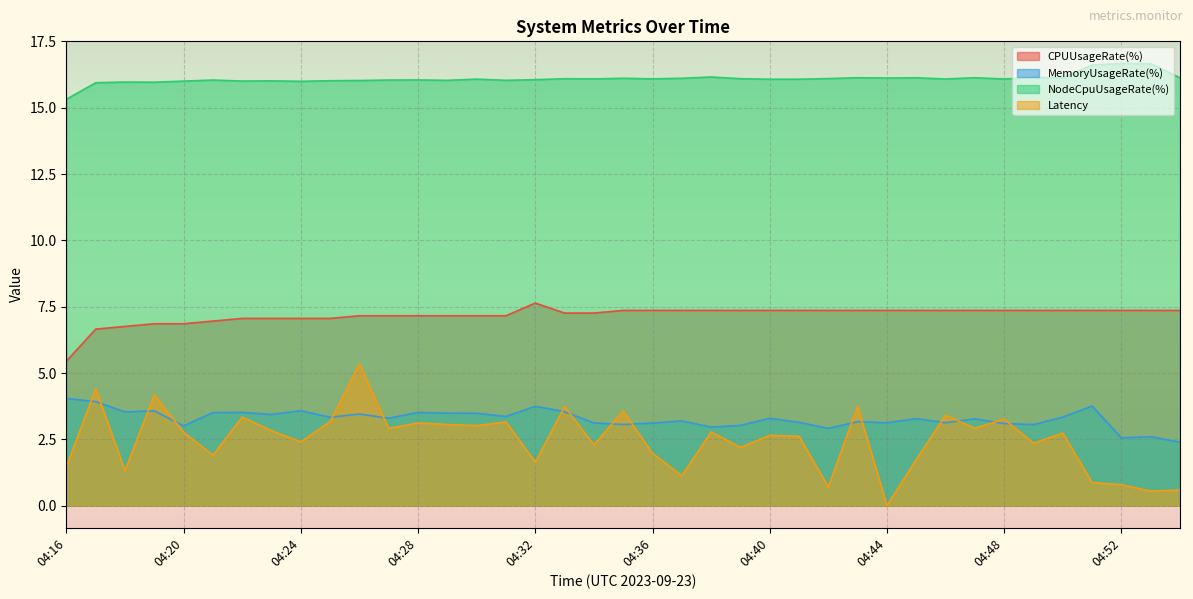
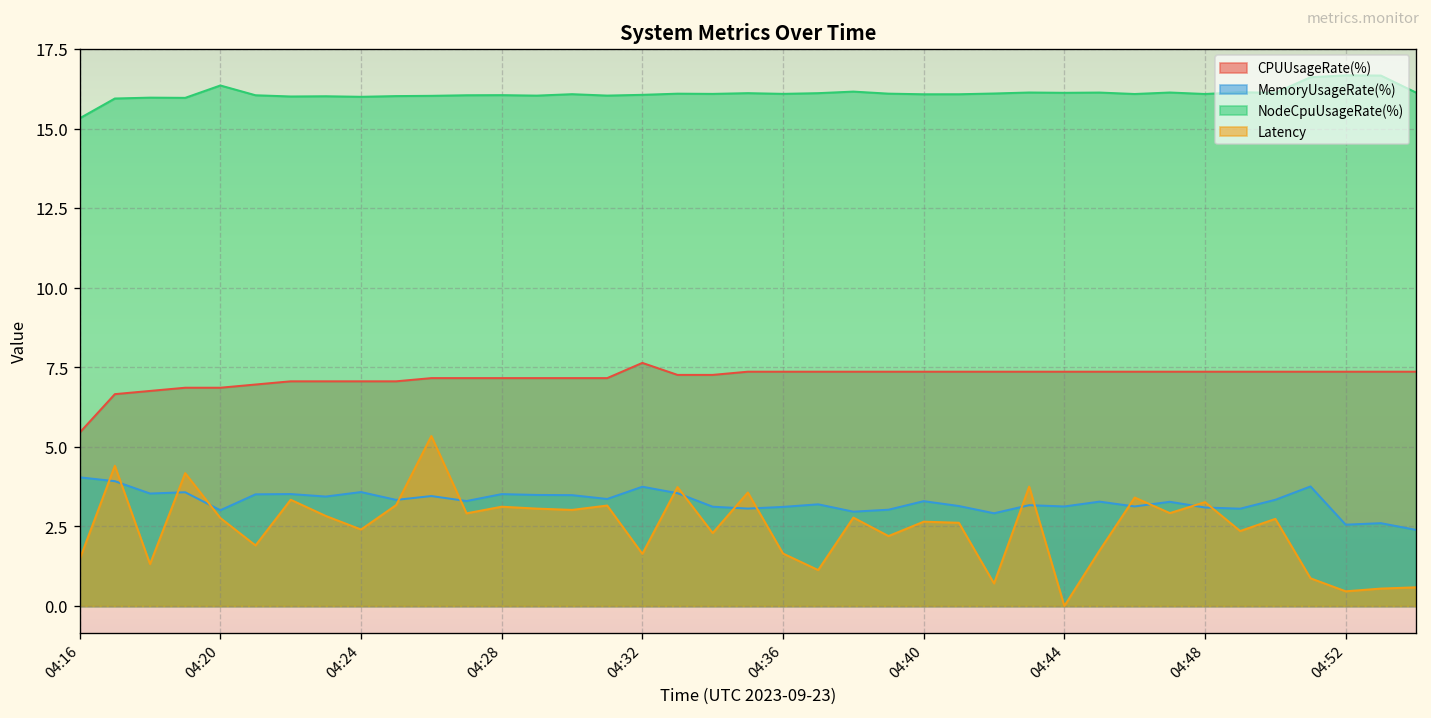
  {
    "CPUUsageRate(%)": {
      "04:16": 5.4,
      "04:20": 6.9,
      "04:24": 7.1,
      "04:28": 7.2,
      "04:32": 7.6,
      "04:36": 7.4,
      "04:40": 7.4,
      "04:44": 7.4,
      "04:48": 7.4,
      "04:52": 7.4
    },
    "MemoryUsageRate(%)": {
      "04:16": 4.0,
      "04:20": 3.0,
      "04:24": 3.6,
      "04:28": 3.5,
      "04:32": 3.7,
      "04:36": 3.1,
      "04:40": 3.3,
      "04:44": 3.1,
      "04:48": 3.1,
      "04:52": 2.6
    },
    "NodeCpuUsageRate(%)": {
      "04:16": 15.3,
-     "04:20": 16.0,
+     "04:20": 16.4,
      "04:24": 16.0,
      "04:28": 16.0,
      "04:32": 16.1,
      "04:36": 16.1,
      "04:40": 16.1,
      "04:44": 16.1,
      "04:48": 16.1
    },
    "Latency": {
      "04:16": 1.5,
      "04:20": 2.8,
      "04:24": 2.4,
      "04:28": 3.1,
      "04:32": 1.6,
-     "04:36": 2.0,
+     "04:36": 1.6,
      "04:40": 2.6,
      "04:44": 0.0,
      "04:48": 3.3,
-     "04:52": 0.8
+     "04:52": 0.5
    }
  }
